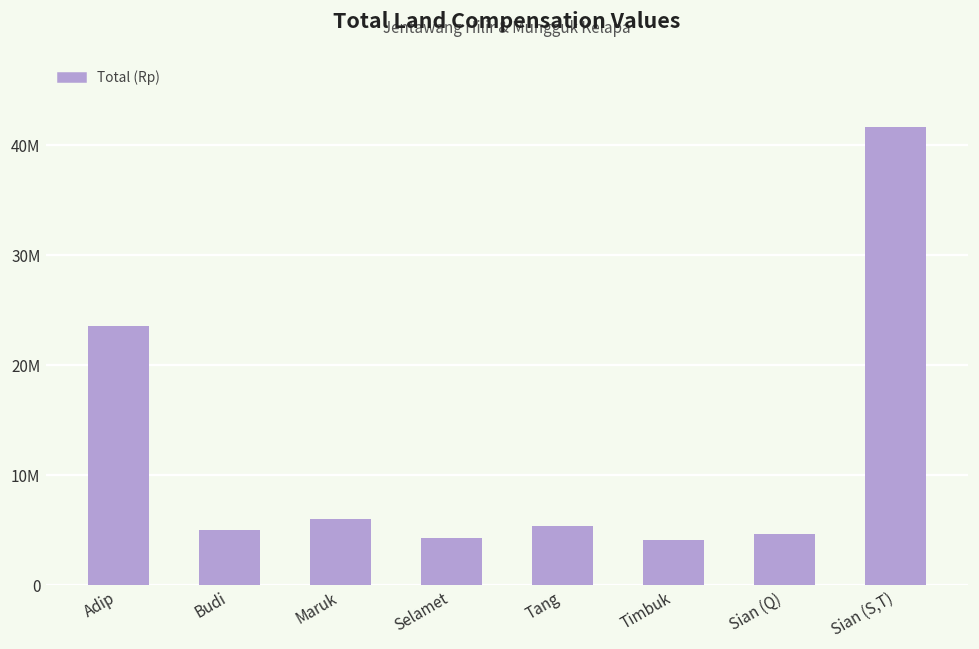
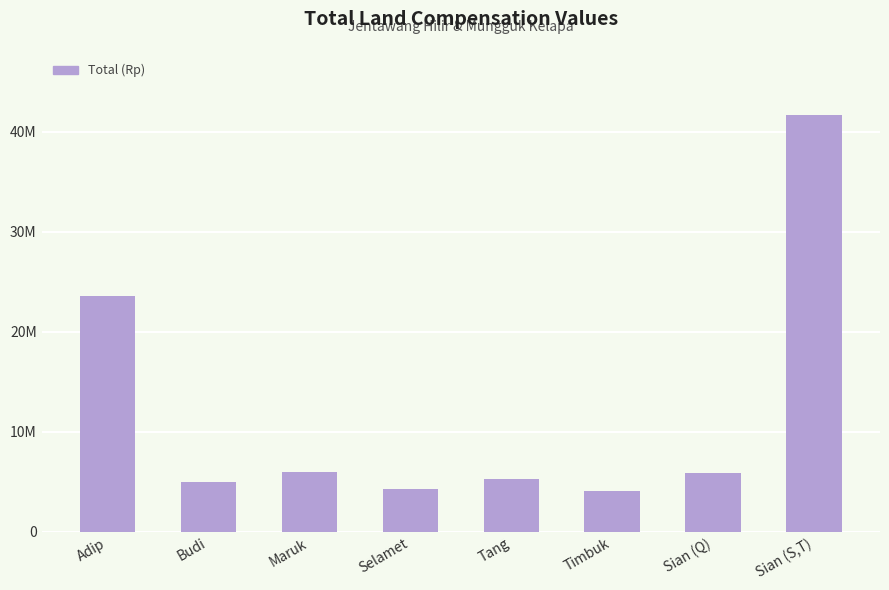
  {
    "Adip": 24000000,
    "Budi": 5000000,
    "Maruk": 6000000,
    "Selamet": 4000000,
    "Tang": 5000000,
    "Timbuk": 4000000,
-   "Sian (Q)": 5000000,
+   "Sian (Q)": 6000000,
    "Sian (S,T)": 42000000
  }
